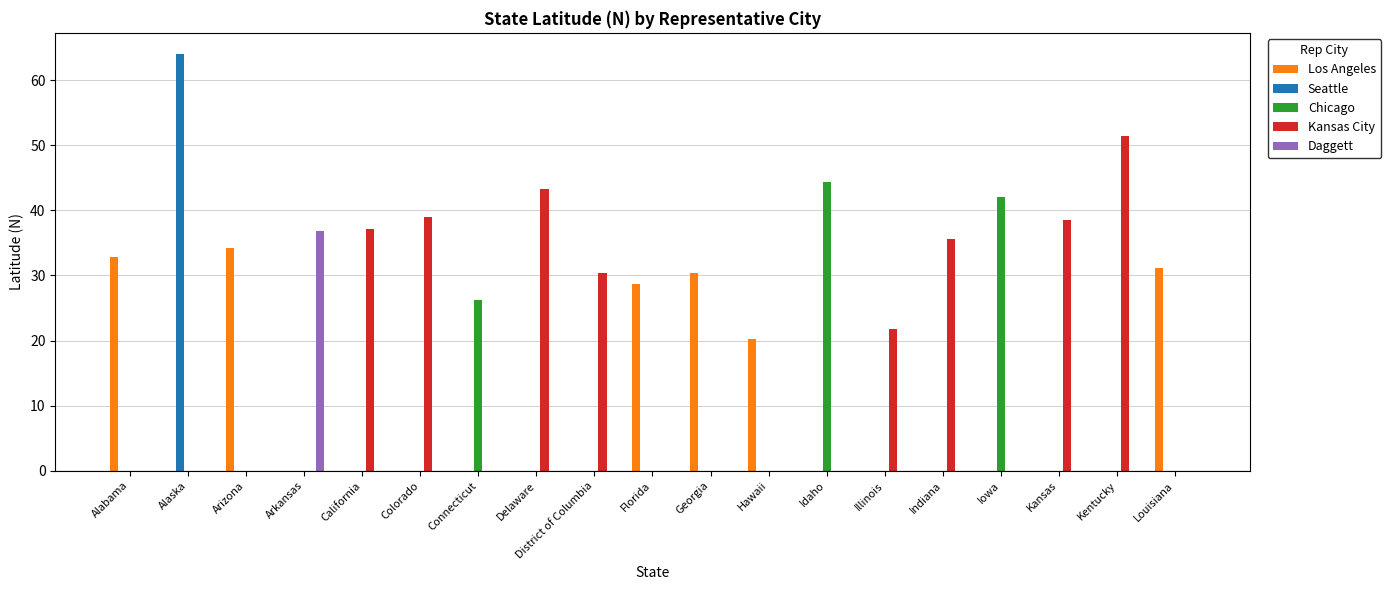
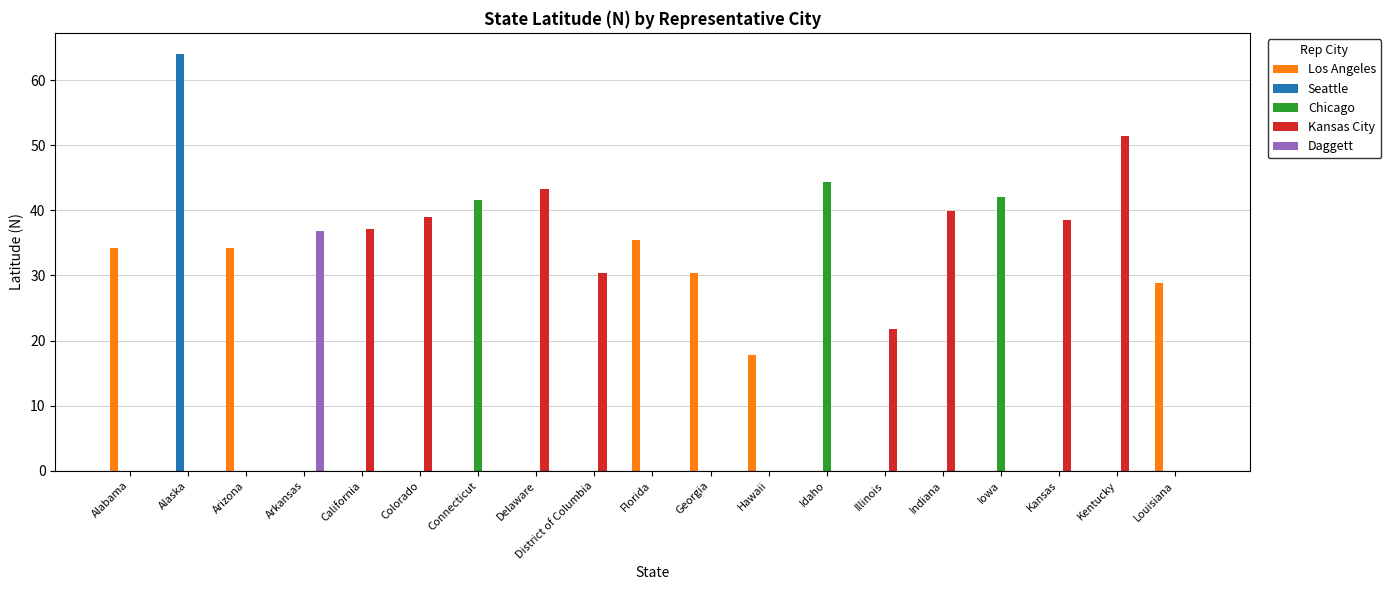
  {
    "Los Angeles": {
-     "Alabama": 33,
+     "Alabama": 34,
      "Alaska": 0,
      "Arizona": 34,
      "Arkansas": 0,
      "California": 0,
      "Colorado": 0,
      "Connecticut": 0,
      "Delaware": 0,
      "District of Columbia": 0,
-     "Florida": 29,
+     "Florida": 35,
      "Georgia": 30,
-     "Hawaii": 20,
+     "Hawaii": 18,
      "Idaho": 0,
      "Illinois": 0,
      "Indiana": 0,
      "Iowa": 0,
      "Kansas": 0,
      "Kentucky": 0,
-     "Louisiana": 31
+     "Louisiana": 29
    },
    "Seattle": {
      "Alabama": 0,
      "Alaska": 64,
      "Arizona": 0,
      "Arkansas": 0,
      "California": 0,
      "Colorado": 0,
      "Connecticut": 0,
      "Delaware": 0,
      "District of Columbia": 0,
      "Florida": 0,
      "Georgia": 0,
      "Hawaii": 0,
      "Idaho": 0,
      "Illinois": 0,
      "Indiana": 0,
      "Iowa": 0,
      "Kansas": 0,
      "Kentucky": 0,
      "Louisiana": 0
    },
    "Chicago": {
      "Alabama": 0,
      "Alaska": 0,
      "Arizona": 0,
      "Arkansas": 0,
      "California": 0,
      "Colorado": 0,
-     "Connecticut": 26,
+     "Connecticut": 42,
      "Delaware": 0,
      "District of Columbia": 0,
      "Florida": 0,
      "Georgia": 0,
      "Hawaii": 0,
      "Idaho": 44,
      "Illinois": 0,
      "Indiana": 0,
      "Iowa": 42,
      "Kansas": 0,
      "Kentucky": 0,
      "Louisiana": 0
    },
    "Kansas City": {
      "Alabama": 0,
      "Alaska": 0,
      "Arizona": 0,
      "Arkansas": 0,
      "California": 37,
      "Colorado": 39,
      "Connecticut": 0,
      "Delaware": 43,
      "District of Columbia": 30,
      "Florida": 0,
      "Georgia": 0,
      "Hawaii": 0,
      "Idaho": 0,
      "Illinois": 22,
-     "Indiana": 36,
+     "Indiana": 40,
      "Iowa": 0,
      "Kansas": 38,
      "Kentucky": 51,
      "Louisiana": 0
    },
    "Daggett": {
      "Alabama": 0,
      "Alaska": 0,
      "Arizona": 0,
      "Arkansas": 37,
      "California": 0,
      "Colorado": 0,
      "Connecticut": 0,
      "Delaware": 0,
      "District of Columbia": 0,
      "Florida": 0,
      "Georgia": 0,
      "Hawaii": 0,
      "Idaho": 0,
      "Illinois": 0,
      "Indiana": 0,
      "Iowa": 0,
      "Kansas": 0,
      "Kentucky": 0,
      "Louisiana": 0
    }
  }
